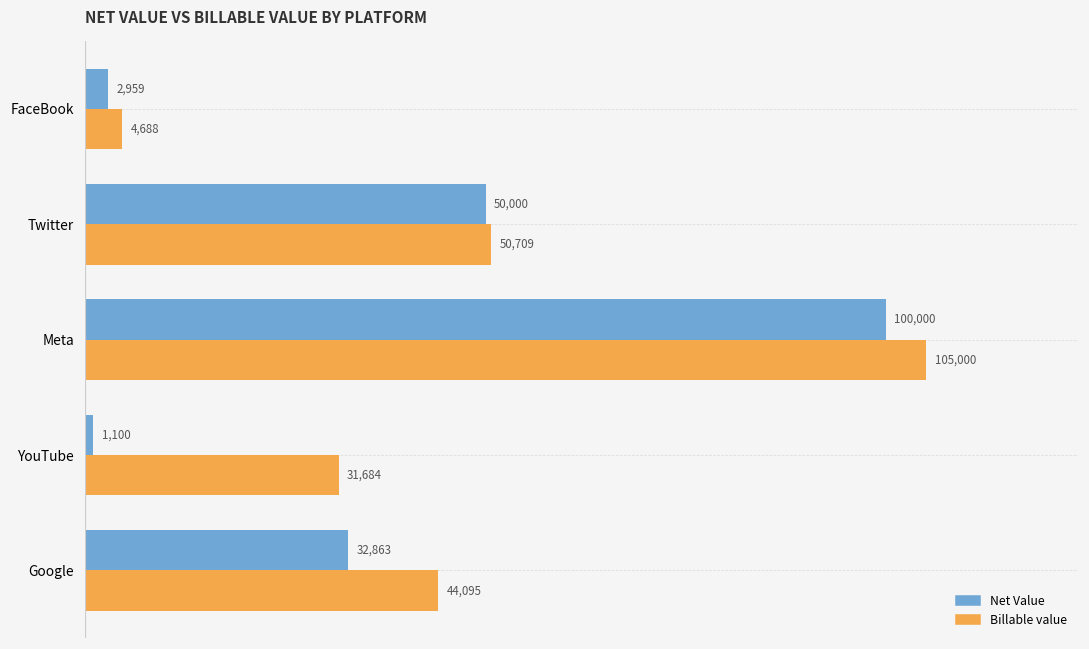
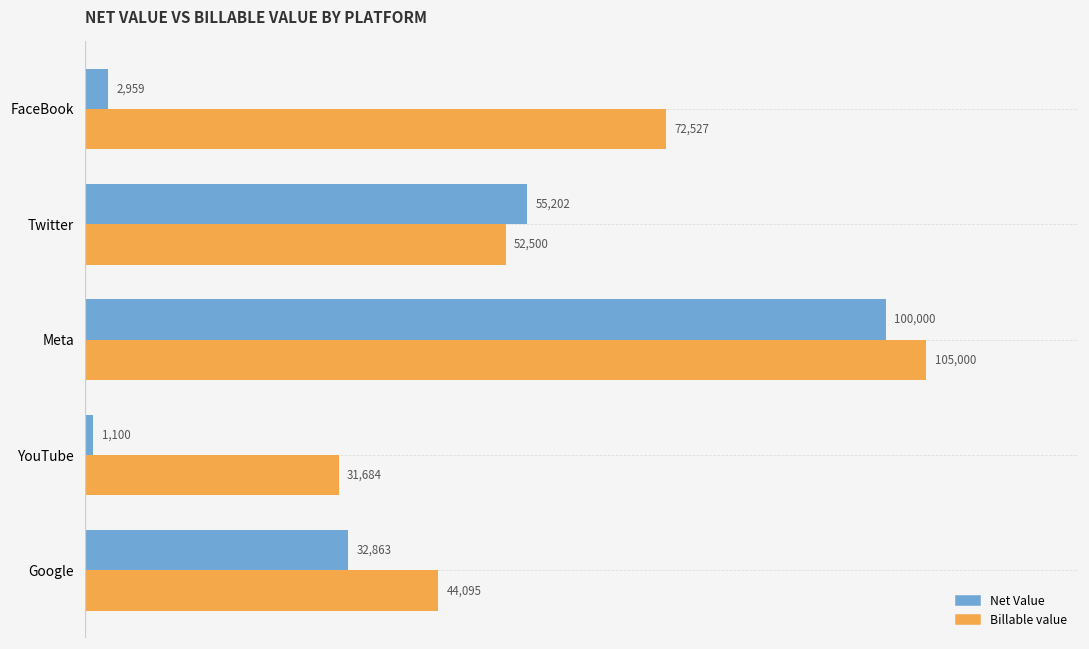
  {
    "Net Value": {
      "FaceBook": "2,959",
-     "Twitter": "50,000",
+     "Twitter": "55,202",
      "Meta": "100,000",
      "YouTube": "1,100",
      "Google": "32,863"
    },
    "Billable value": {
-     "FaceBook": "4,688",
-     "Twitter": "50,709",
+     "FaceBook": "72,527",
+     "Twitter": "52,500",
      "Meta": "105,000",
      "YouTube": "31,684",
      "Google": "44,095"
    }
  }
